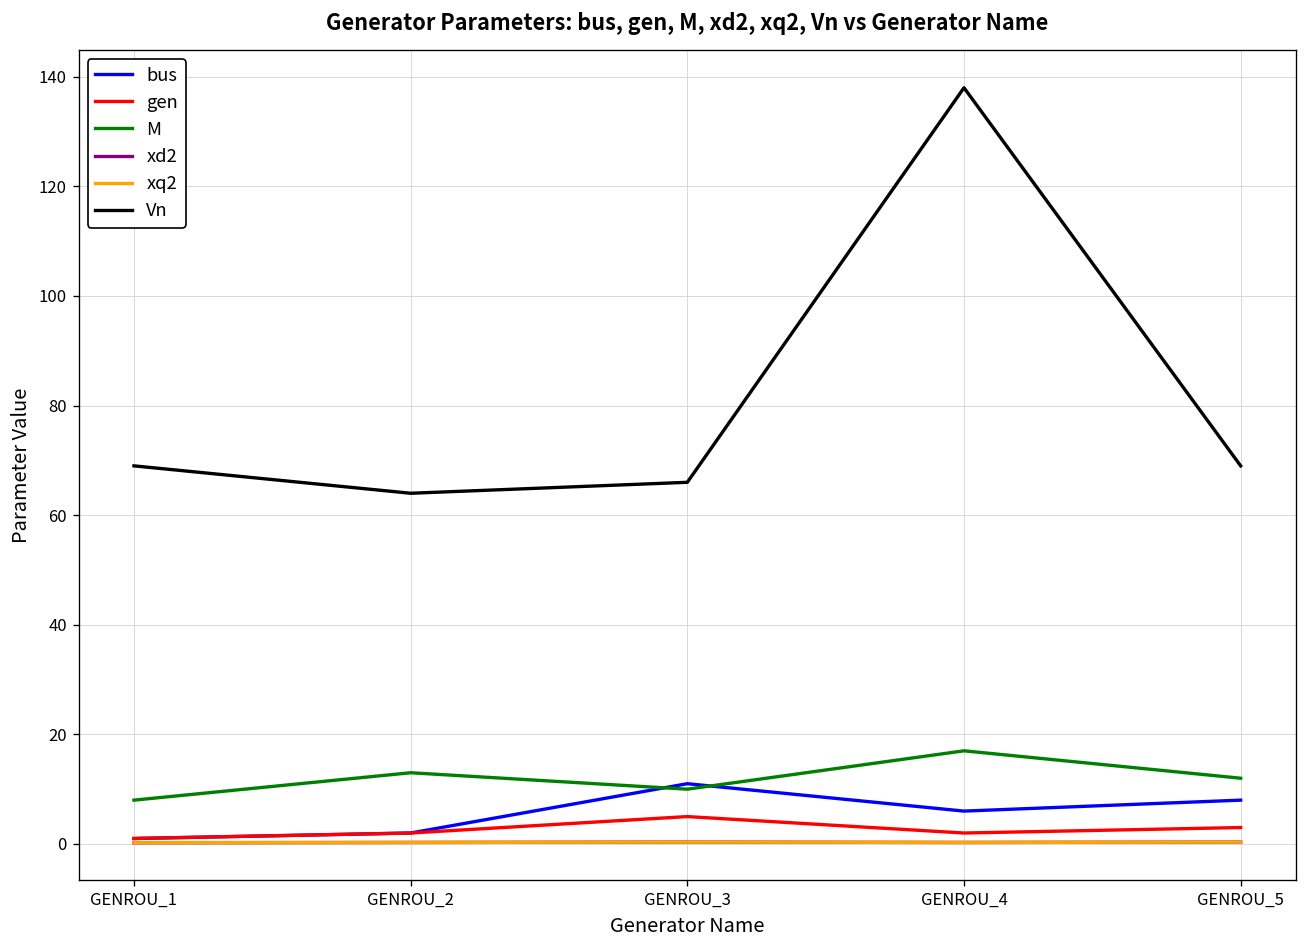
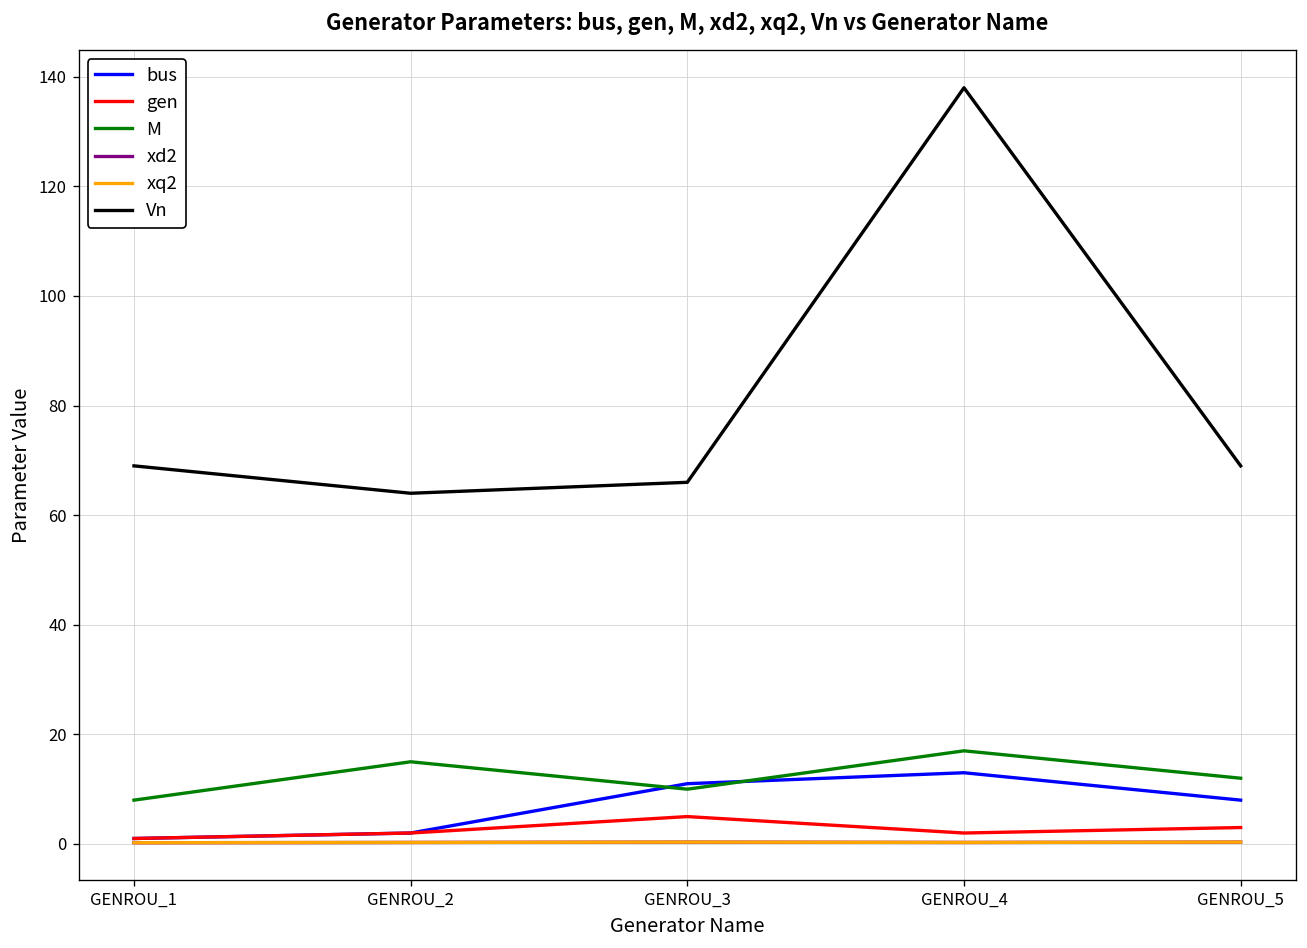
  {
    "bus": {
      "GENROU_3": 11,
-     "GENROU_4": 6,
+     "GENROU_4": 13,
      "GENROU_5": 8
    },
    "gen": {
      "GENROU_3": 5,
      "GENROU_4": 2,
      "GENROU_5": 3
    },
    "M": {
      "GENROU_1": 8,
-     "GENROU_2": 13,
+     "GENROU_2": 15,
      "GENROU_3": 10,
      "GENROU_4": 17,
      "GENROU_5": 12
    },
    "xq2": {
      "GENROU_1": 0,
      "GENROU_2": 0,
      "GENROU_3": 0,
      "GENROU_4": 0,
      "GENROU_5": 0
    },
    "Vn": {
      "GENROU_1": 69,
      "GENROU_2": 64,
      "GENROU_3": 66,
      "GENROU_4": 138,
      "GENROU_5": 69
    }
  }
